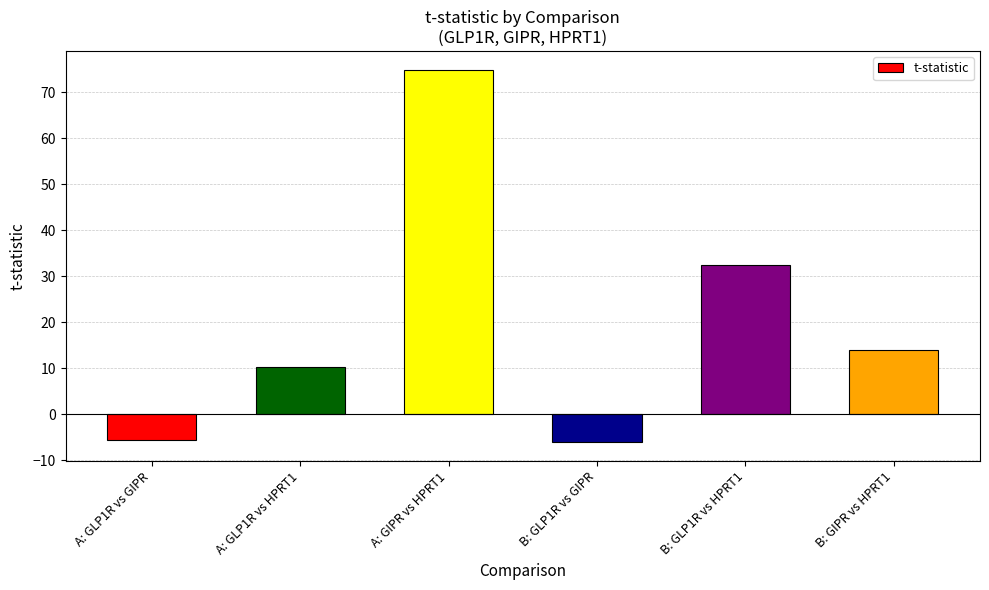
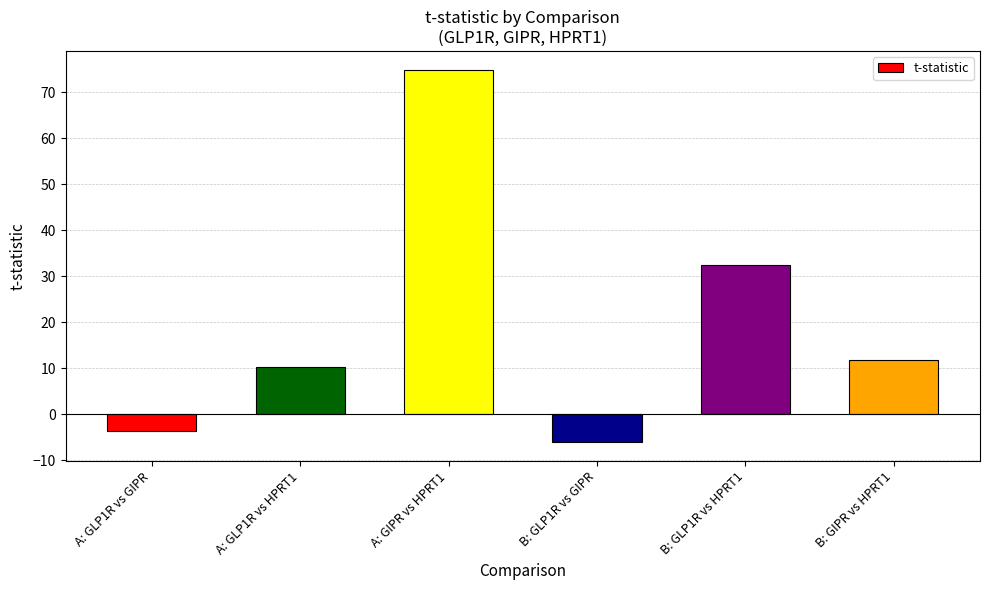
  {
-   "A: GLP1R vs GIPR": -6,
+   "A: GLP1R vs GIPR": -4,
    "A: GLP1R vs HPRT1": 10,
    "A: GIPR vs HPRT1": 75,
    "B: GLP1R vs GIPR": -6,
    "B: GLP1R vs HPRT1": 32,
-   "B: GIPR vs HPRT1": 14
+   "B: GIPR vs HPRT1": 12
  }
